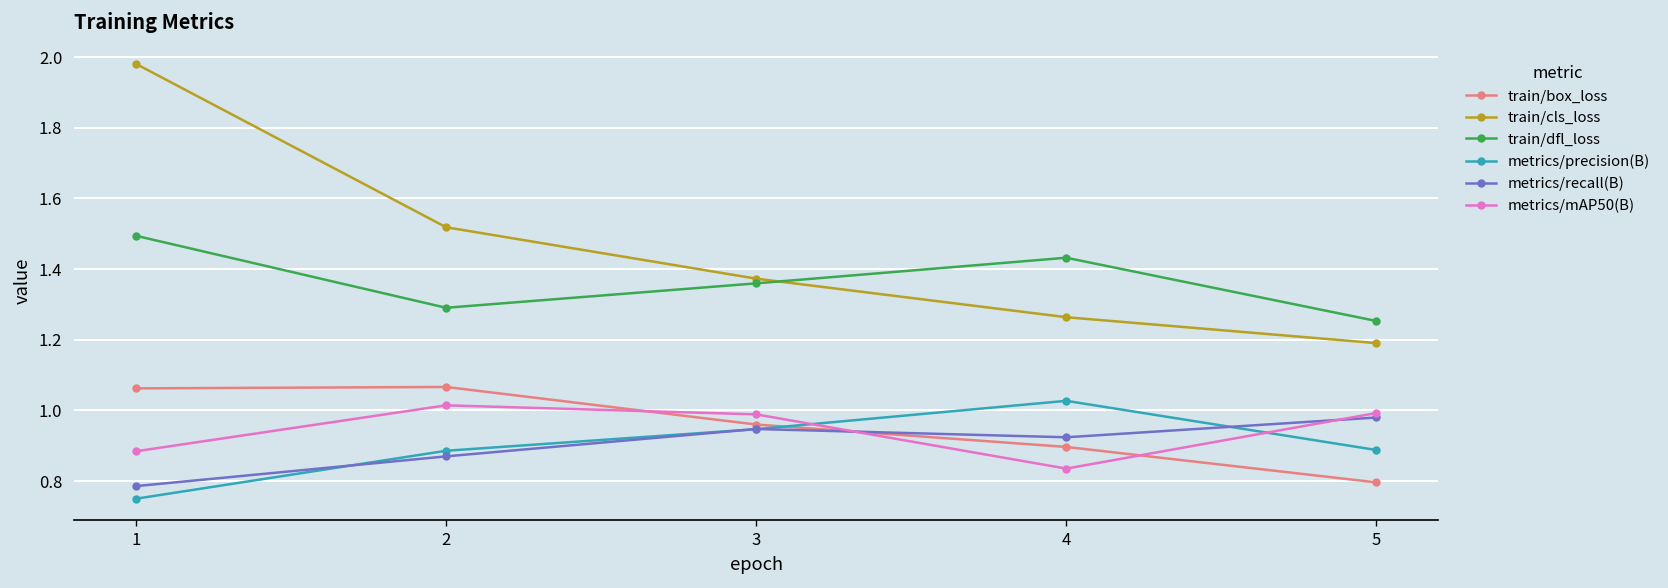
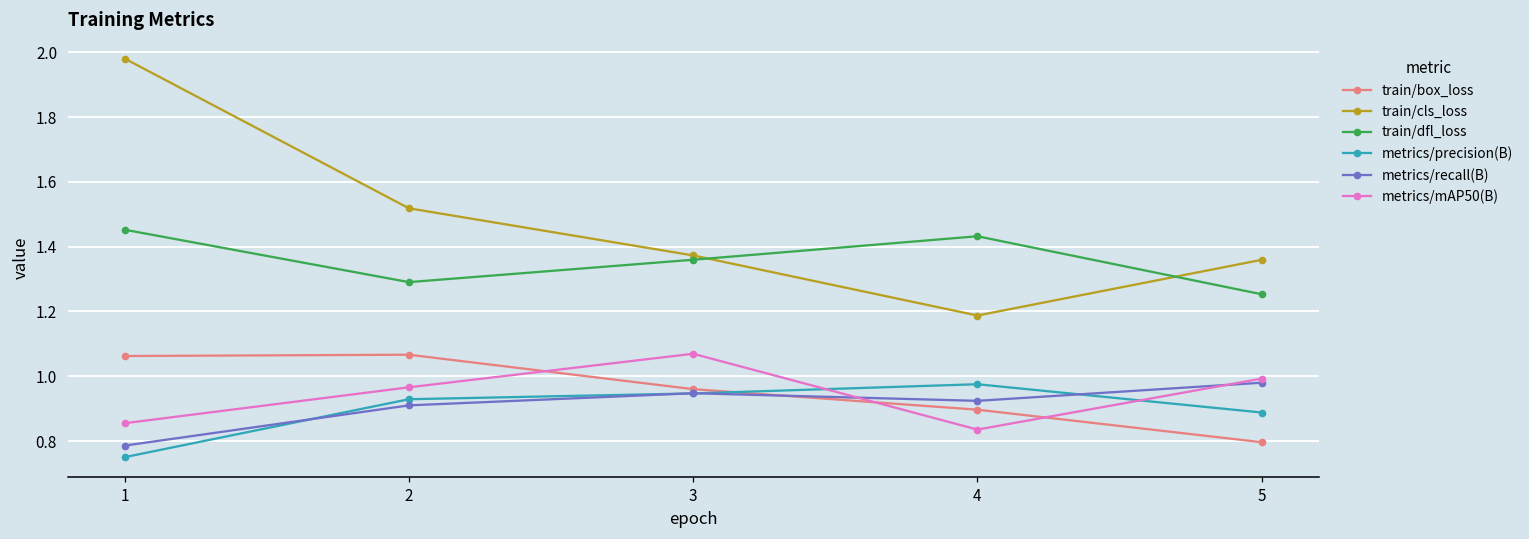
  {
    "train/box_loss": {
      "1": 1.06,
      "2": 1.07,
      "3": 0.96,
      "4": 0.90,
      "5": 0.80
    },
    "train/cls_loss": {
      "1": 1.98,
      "2": 1.52,
      "3": 1.37,
-     "4": 1.26,
-     "5": 1.19
+     "4": 1.19,
+     "5": 1.36
    },
    "train/dfl_loss": {
-     "1": 1.49,
+     "1": 1.45,
      "2": 1.29,
      "3": 1.36,
      "4": 1.43,
      "5": 1.25
    },
    "metrics/precision(B)": {
      "1": 0.75,
-     "2": 0.89,
-     "4": 1.03,
+     "2": 0.93,
+     "4": 0.98,
      "5": 0.89
    },
    "metrics/recall(B)": {
      "1": 0.79,
-     "2": 0.87,
+     "2": 0.91,
      "4": 0.92,
      "5": 0.98
    },
    "metrics/mAP50(B)": {
-     "1": 0.88,
-     "2": 1.01,
-     "3": 0.99,
+     "1": 0.85,
+     "2": 0.97,
+     "3": 1.07,
      "4": 0.84,
      "5": 0.99
    }
  }
